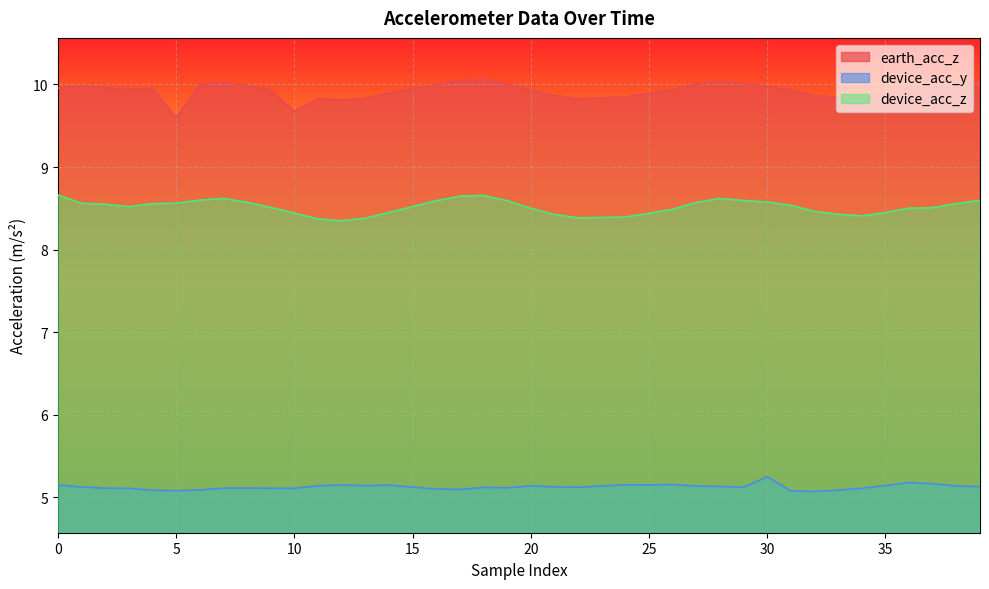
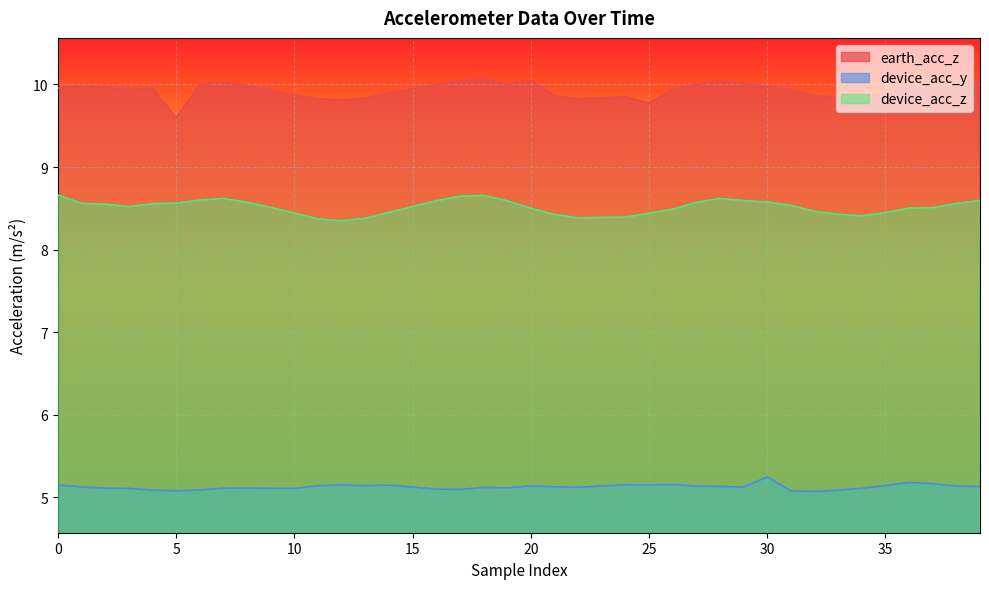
  {
    "earth_acc_z": {
      "0": 10.0,
      "5": 9.6,
-     "10": 9.7,
+     "10": 9.9,
      "15": 9.9,
-     "20": 9.9,
-     "25": 9.9,
+     "20": 10.0,
+     "25": 9.8,
      "30": 10.0
    },
    "device_acc_y": {
      "0": 5.2,
      "5": 5.1,
      "10": 5.1,
      "15": 5.1,
      "20": 5.1,
      "25": 5.2,
      "30": 5.2,
      "35": 5.1
    },
    "device_acc_z": {
      "0": 8.7,
      "5": 8.6,
      "10": 8.4,
      "15": 8.5,
      "20": 8.5,
      "25": 8.4,
      "30": 8.6,
      "35": 8.4
    }
  }
